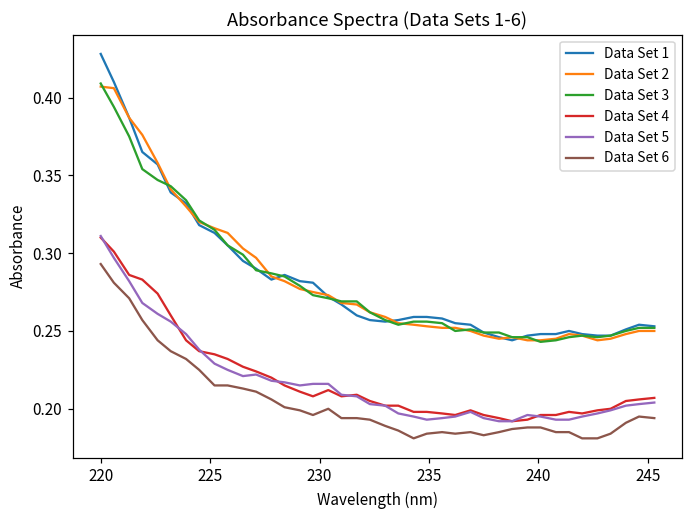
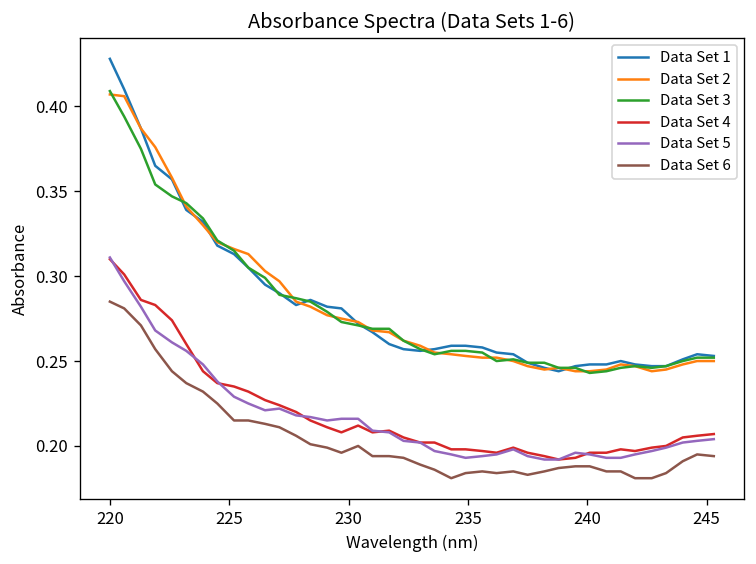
  {
    "Data Set 1": {
      "220": 0.428
    },
    "Data Set 2": {
      "220": 0.407
    },
    "Data Set 3": {
      "220": 0.409
    },
    "Data Set 6": {
-     "220": 0.293
+     "220": 0.285
    }
  }
